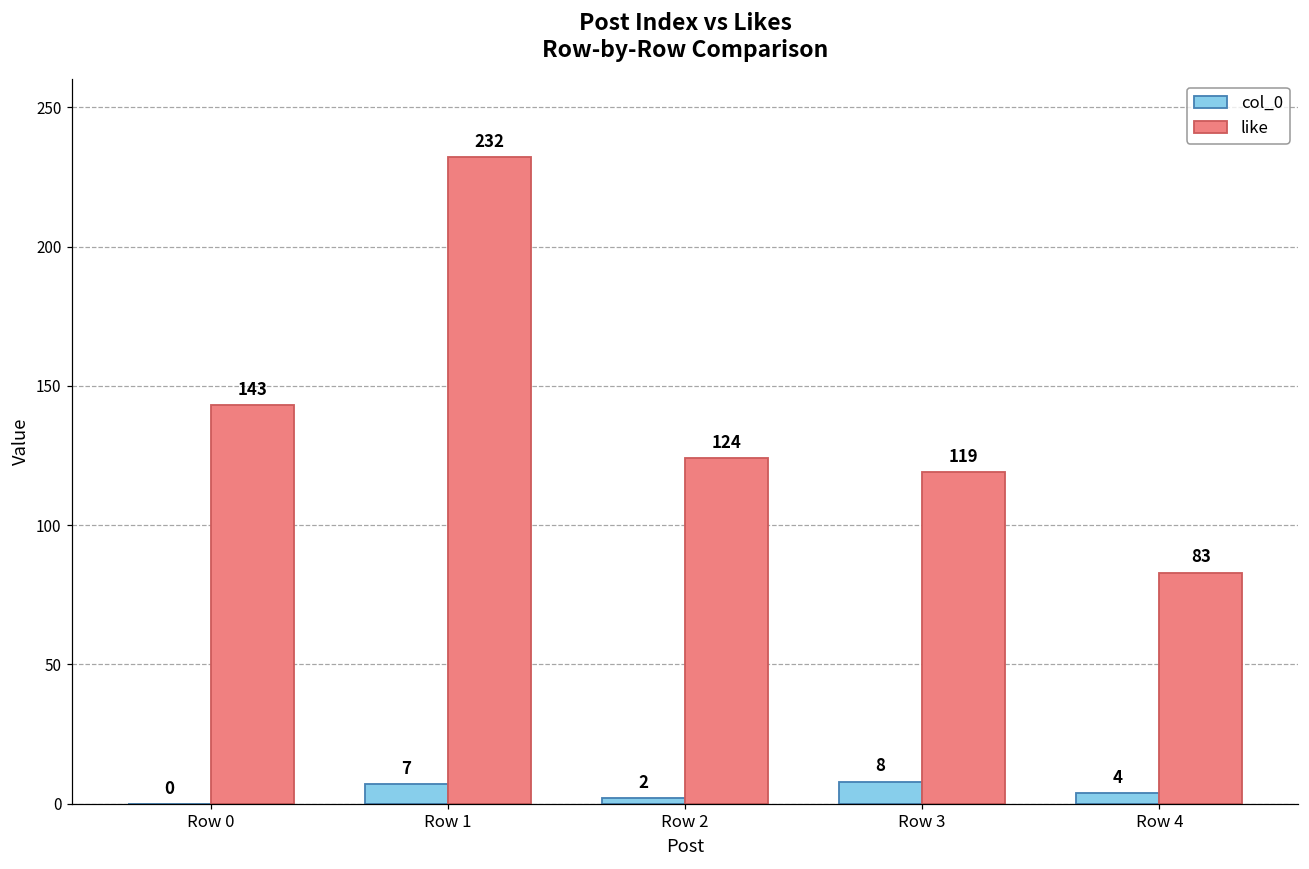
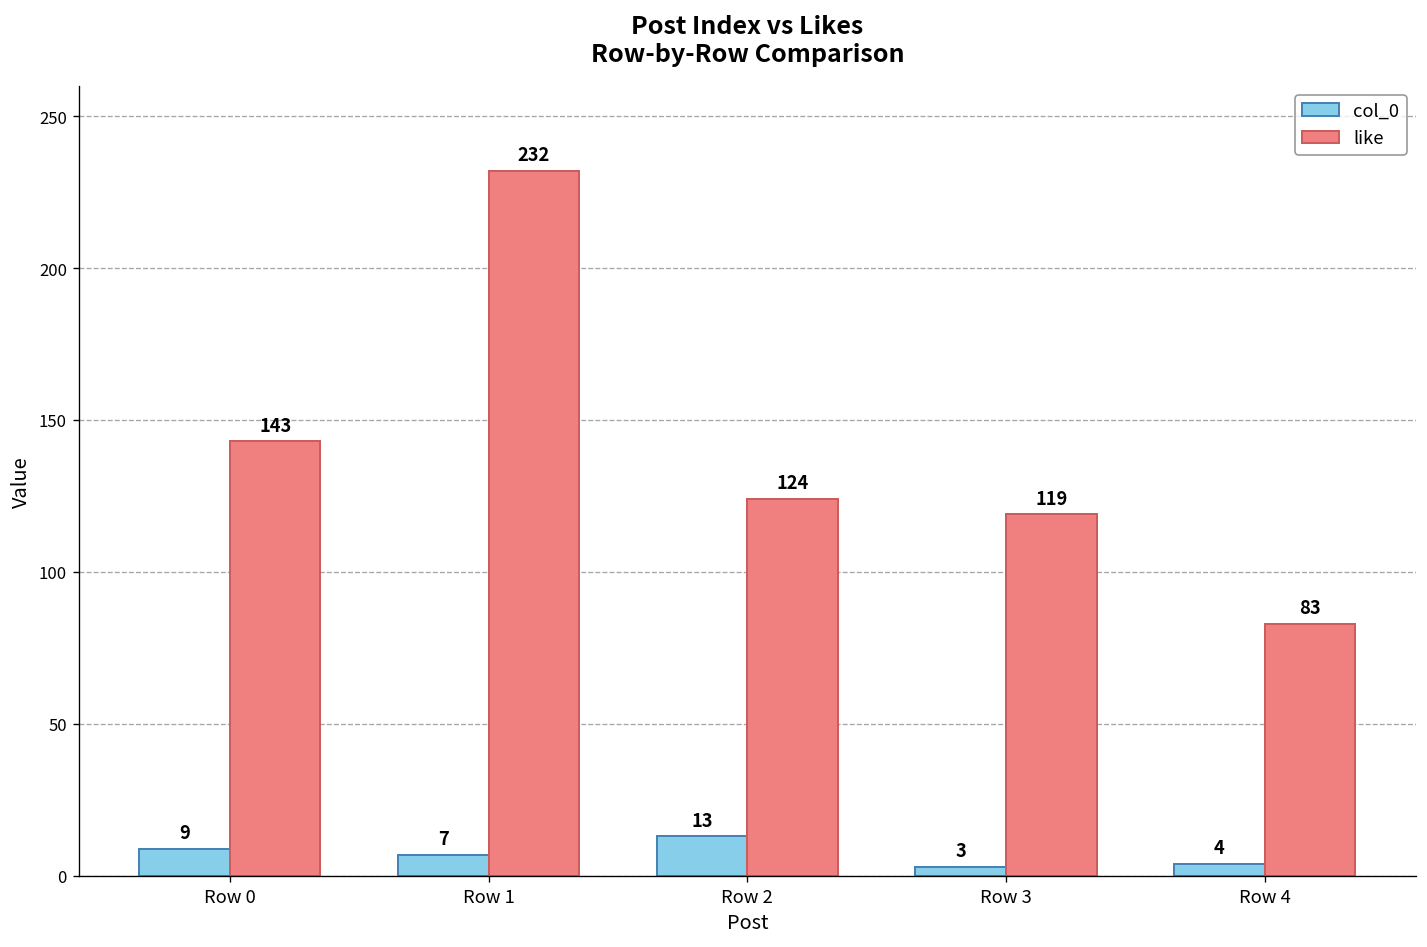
  {
    "col_0": {
-     "Row 0": 0,
+     "Row 0": 9,
      "Row 1": 7,
-     "Row 2": 2,
-     "Row 3": 8,
+     "Row 2": 13,
+     "Row 3": 3,
      "Row 4": 4
    },
    "like": {
      "Row 0": 143,
      "Row 1": 232,
      "Row 2": 124,
      "Row 3": 119,
      "Row 4": 83
    }
  }
